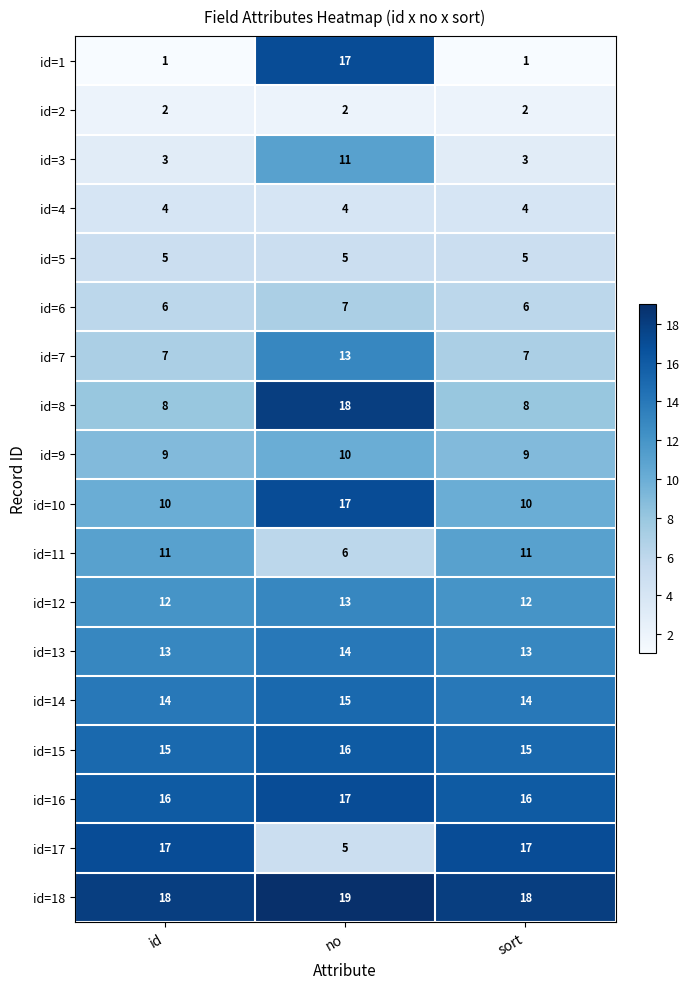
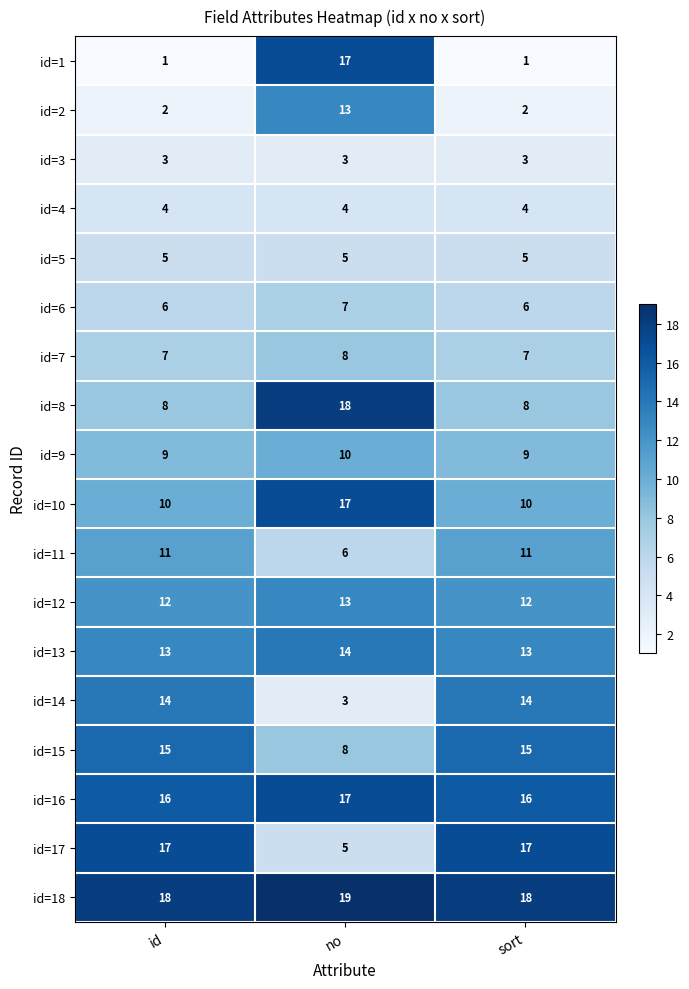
  {
    "id=1": {
      "id": 1,
      "no": 17,
      "sort": 1
    },
    "id=2": {
      "id": 2,
-     "no": 2,
+     "no": 13,
      "sort": 2
    },
    "id=3": {
      "id": 3,
-     "no": 11,
+     "no": 3,
      "sort": 3
    },
    "id=4": {
      "id": 4,
      "no": 4,
      "sort": 4
    },
    "id=5": {
      "id": 5,
      "no": 5,
      "sort": 5
    },
    "id=6": {
      "id": 6,
      "no": 7,
      "sort": 6
    },
    "id=7": {
      "id": 7,
-     "no": 13,
+     "no": 8,
      "sort": 7
    },
    "id=8": {
      "id": 8,
      "no": 18,
      "sort": 8
    },
    "id=9": {
      "id": 9,
      "no": 10,
      "sort": 9
    },
    "id=10": {
      "id": 10,
      "no": 17,
      "sort": 10
    },
    "id=11": {
      "id": 11,
      "no": 6,
      "sort": 11
    },
    "id=12": {
      "id": 12,
      "no": 13,
      "sort": 12
    },
    "id=13": {
      "id": 13,
      "no": 14,
      "sort": 13
    },
    "id=14": {
      "id": 14,
-     "no": 15,
+     "no": 3,
      "sort": 14
    },
    "id=15": {
      "id": 15,
-     "no": 16,
+     "no": 8,
      "sort": 15
    },
    "id=16": {
      "id": 16,
      "no": 17,
      "sort": 16
    },
    "id=17": {
      "id": 17,
      "no": 5,
      "sort": 17
    },
    "id=18": {
      "id": 18,
      "no": 19,
      "sort": 18
    }
  }
